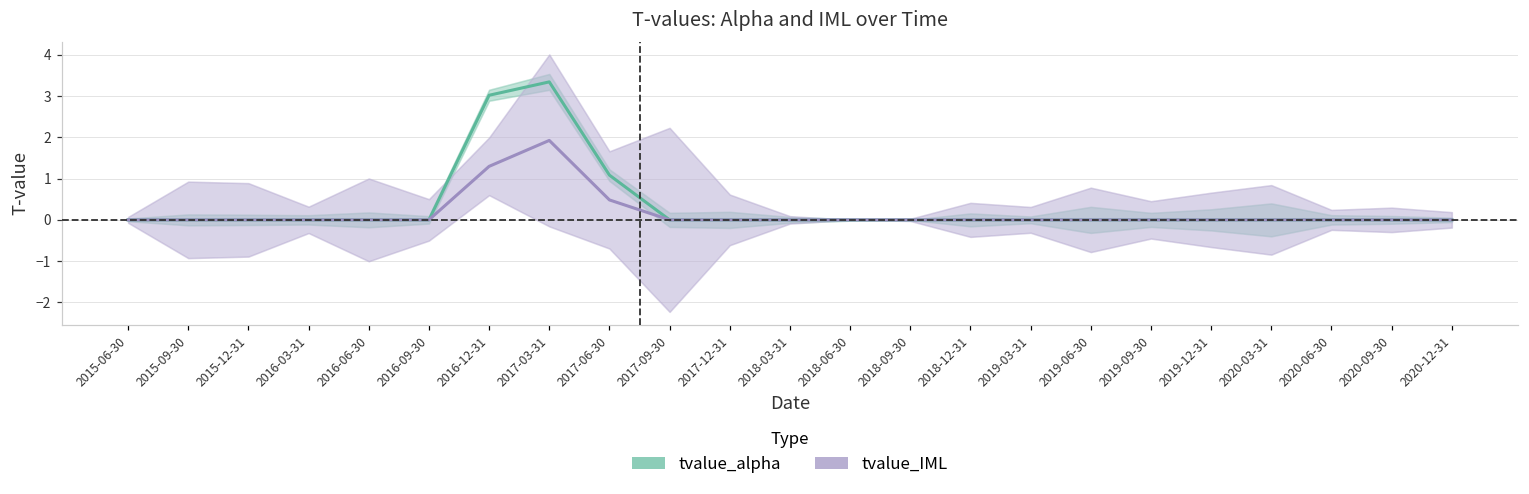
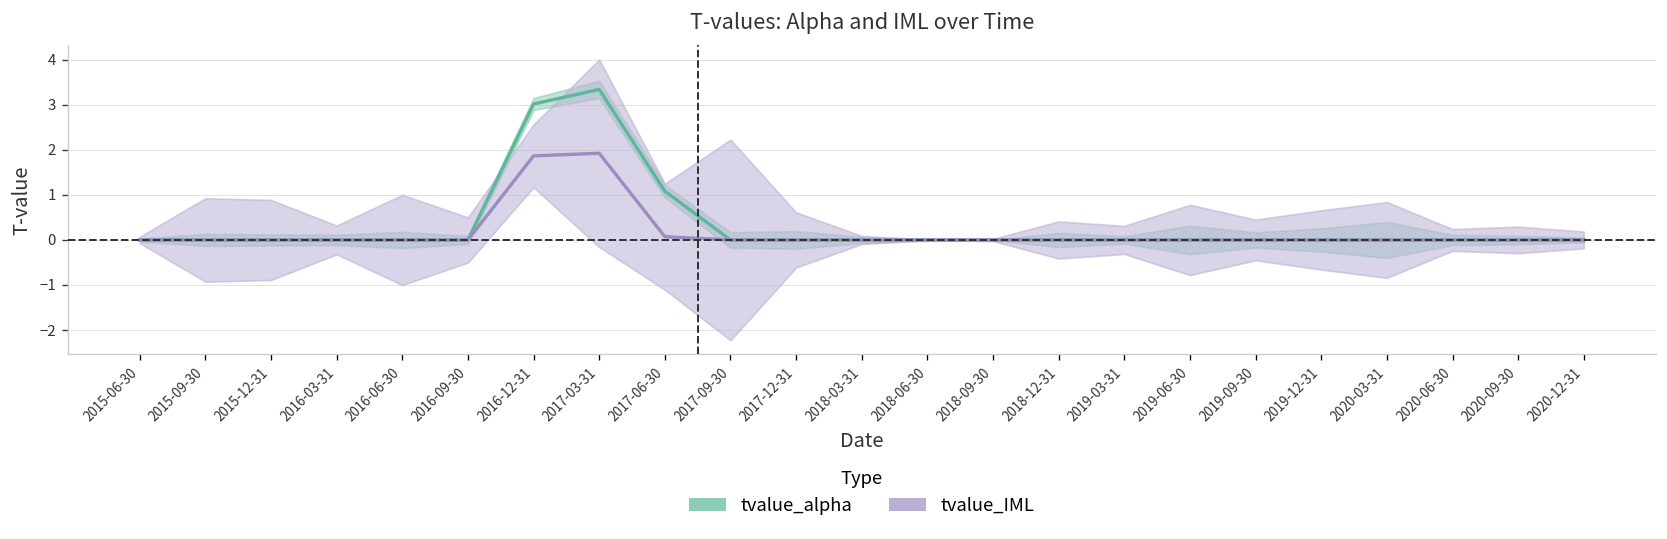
  {
    "tvalue_alpha": {
      "2016-12-31": 3.0,
      "2017-03-31": 3.3,
      "2017-06-30": 1.1
    },
    "tvalue_IML": {
-     "2016-12-31": 1.3,
+     "2016-12-31": 1.9,
      "2017-03-31": 1.9,
-     "2017-06-30": 0.5
+     "2017-06-30": 0.1
    }
  }
